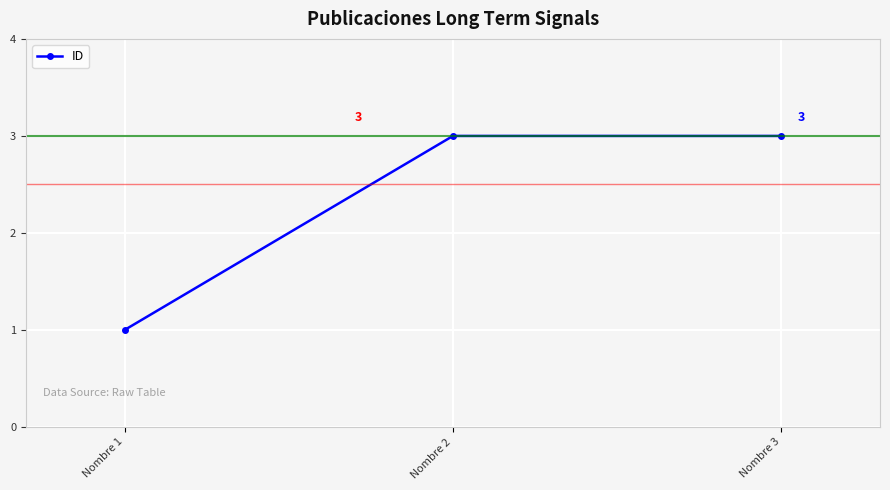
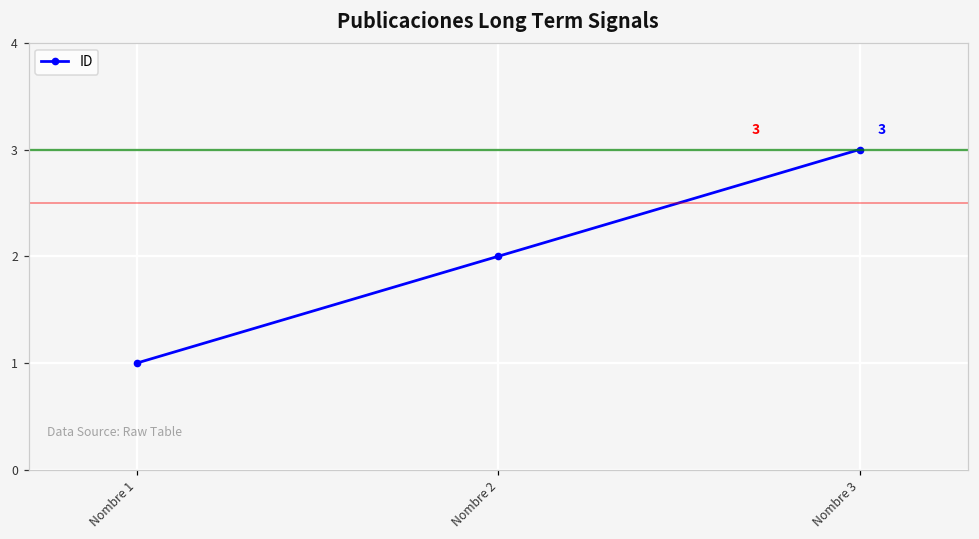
  {
    "Nombre 1": 1,
-   "Nombre 2": 3
+   "Nombre 2": 2
  }
